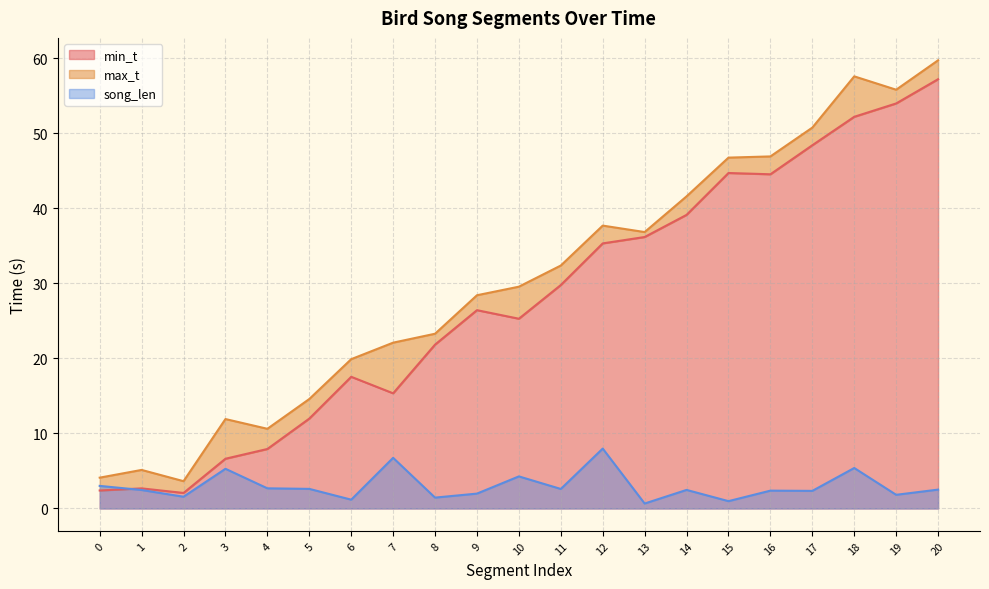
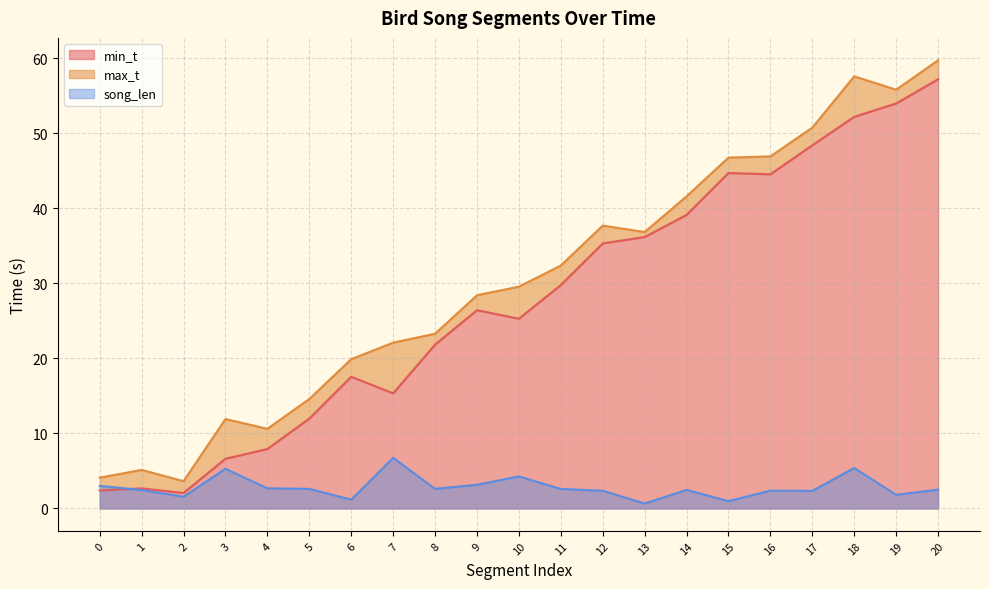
  {
    "song_len": {
      "0": 3,
      "2": 2,
      "3": 5,
      "4": 3,
      "5": 3,
      "6": 1,
      "7": 7,
-     "8": 1,
-     "9": 2,
+     "8": 3,
+     "9": 3,
      "10": 4,
      "11": 3,
-     "12": 8,
+     "12": 2,
      "13": 1,
      "14": 2,
      "15": 1,
      "16": 2,
      "17": 2,
      "18": 5,
      "19": 2,
      "20": 3
    }
  }
